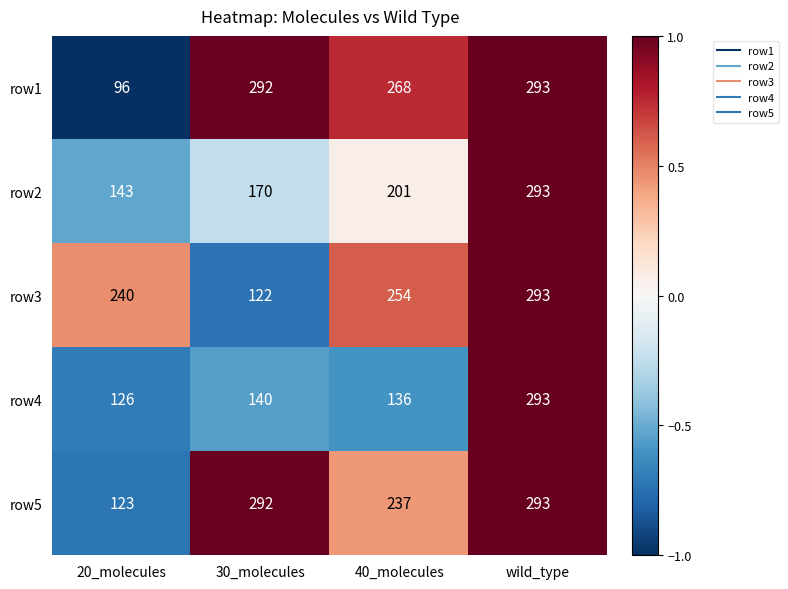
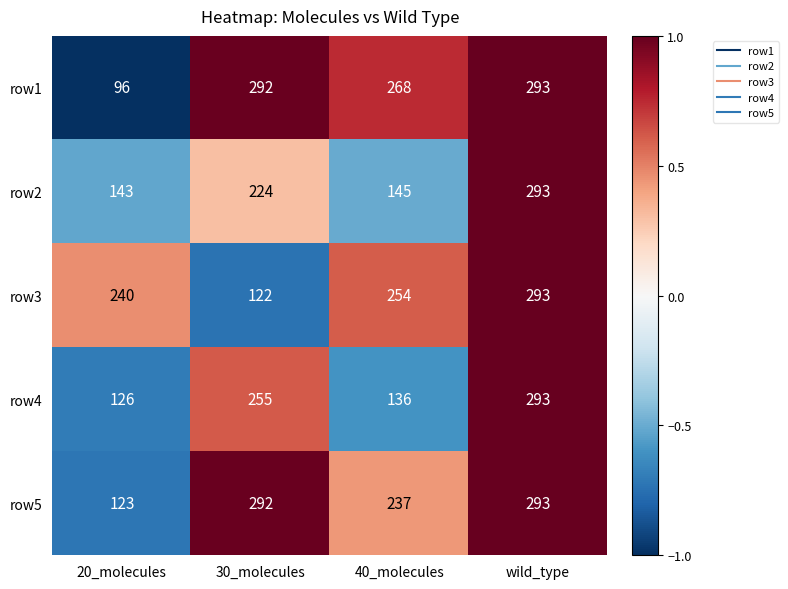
  {
    "row1": {
      "20_molecules": 96,
      "30_molecules": 292,
      "40_molecules": 268,
      "wild_type": 293
    },
    "row2": {
      "20_molecules": 143,
-     "30_molecules": 170,
-     "40_molecules": 201,
+     "30_molecules": 224,
+     "40_molecules": 145,
      "wild_type": 293
    },
    "row3": {
      "20_molecules": 240,
      "30_molecules": 122,
      "40_molecules": 254,
      "wild_type": 293
    },
    "row4": {
      "20_molecules": 126,
-     "30_molecules": 140,
+     "30_molecules": 255,
      "40_molecules": 136,
      "wild_type": 293
    },
    "row5": {
      "20_molecules": 123,
      "30_molecules": 292,
      "40_molecules": 237,
      "wild_type": 293
    }
  }
